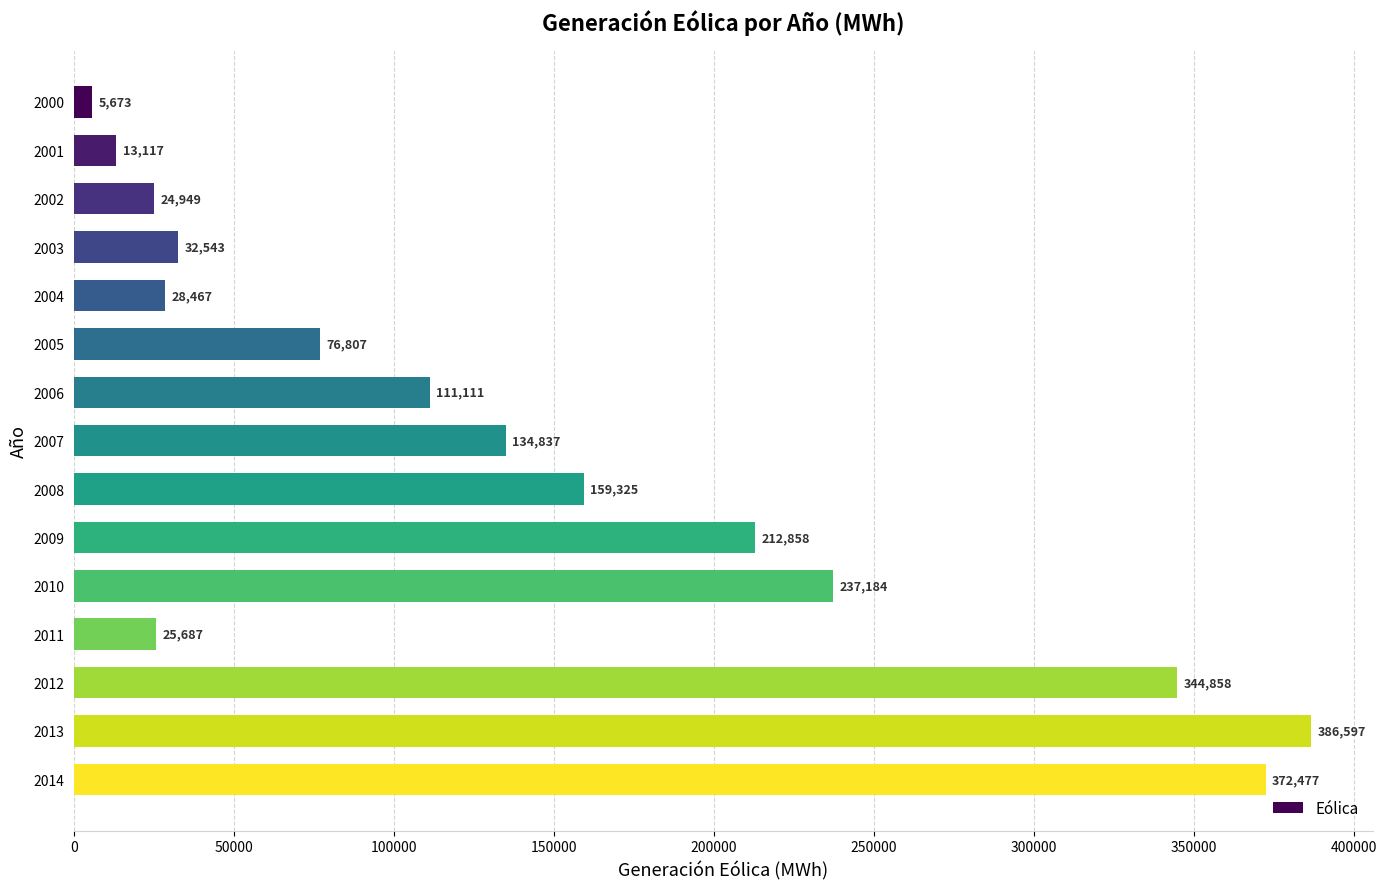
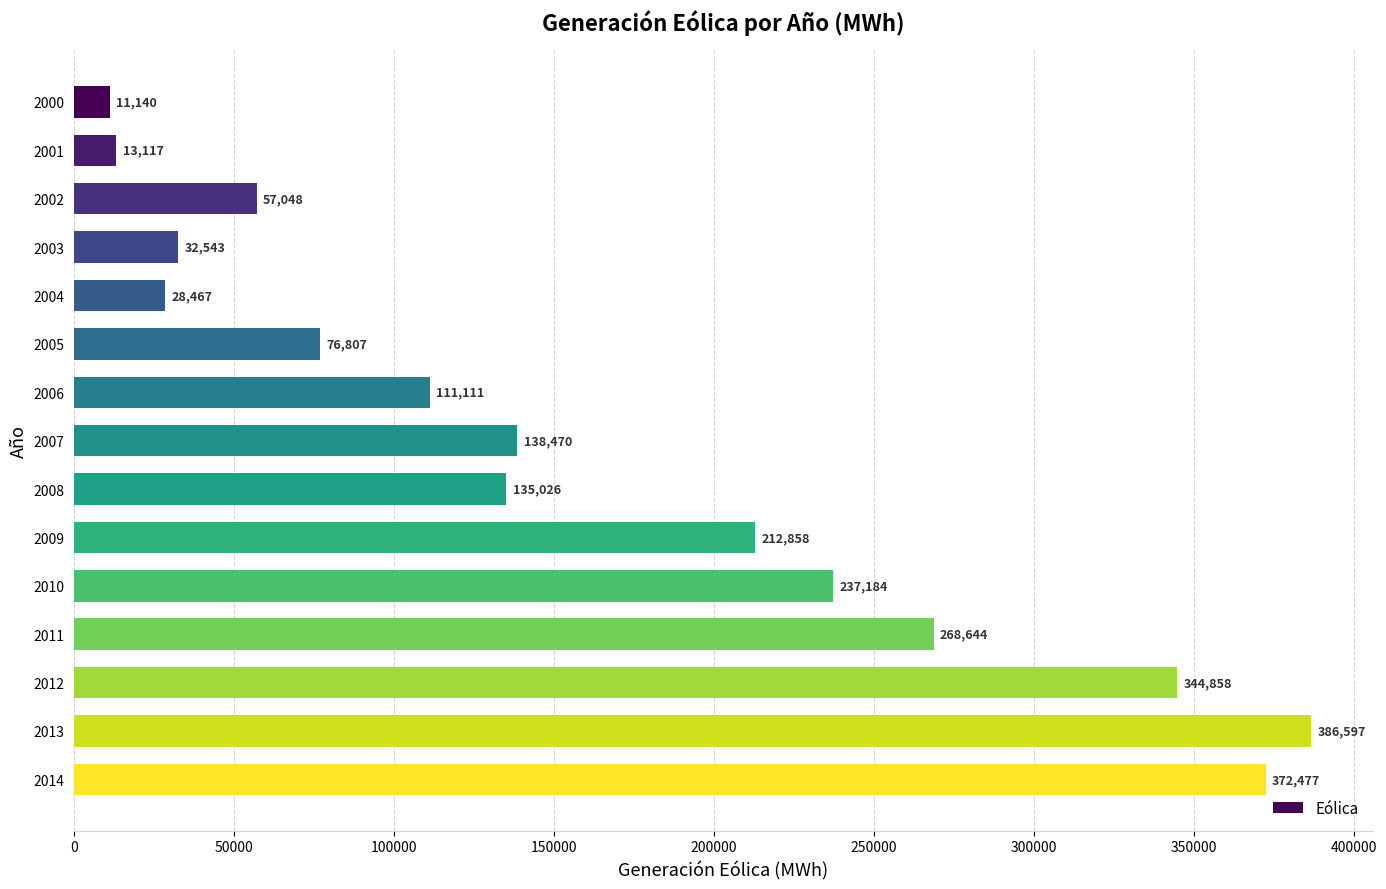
  {
-   "2000": "5,673",
+   "2000": "11,140",
    "2001": "13,117",
-   "2002": "24,949",
+   "2002": "57,048",
    "2003": "32,543",
    "2004": "28,467",
    "2005": "76,807",
    "2006": "111,111",
-   "2007": "134,837",
-   "2008": "159,325",
+   "2007": "138,470",
+   "2008": "135,026",
    "2009": "212,858",
    "2010": "237,184",
-   "2011": "25,687",
+   "2011": "268,644",
    "2012": "344,858",
    "2013": "386,597",
    "2014": "372,477"
  }
